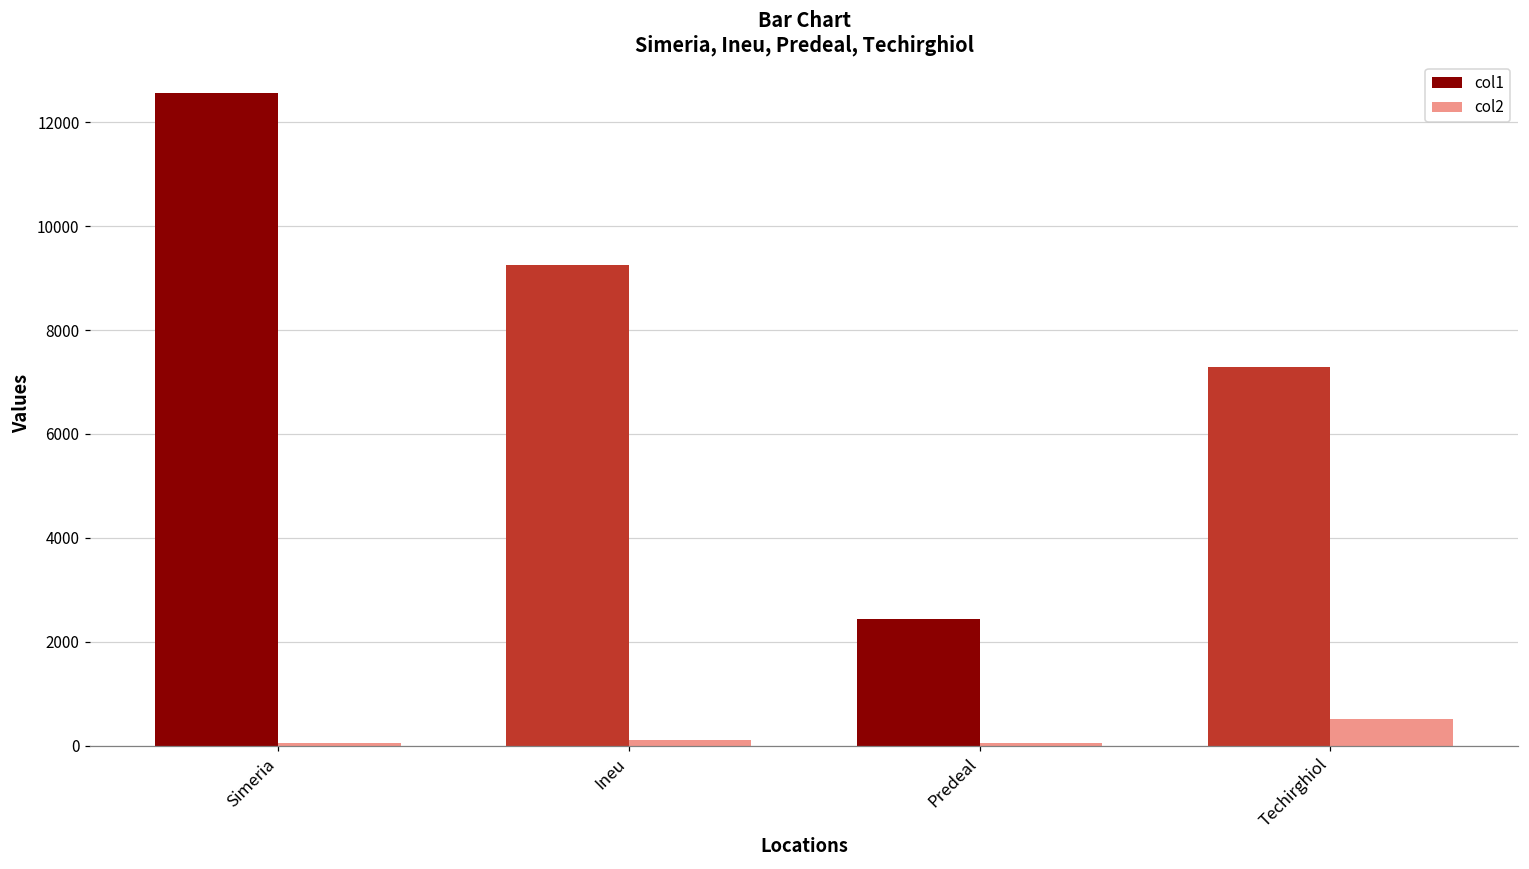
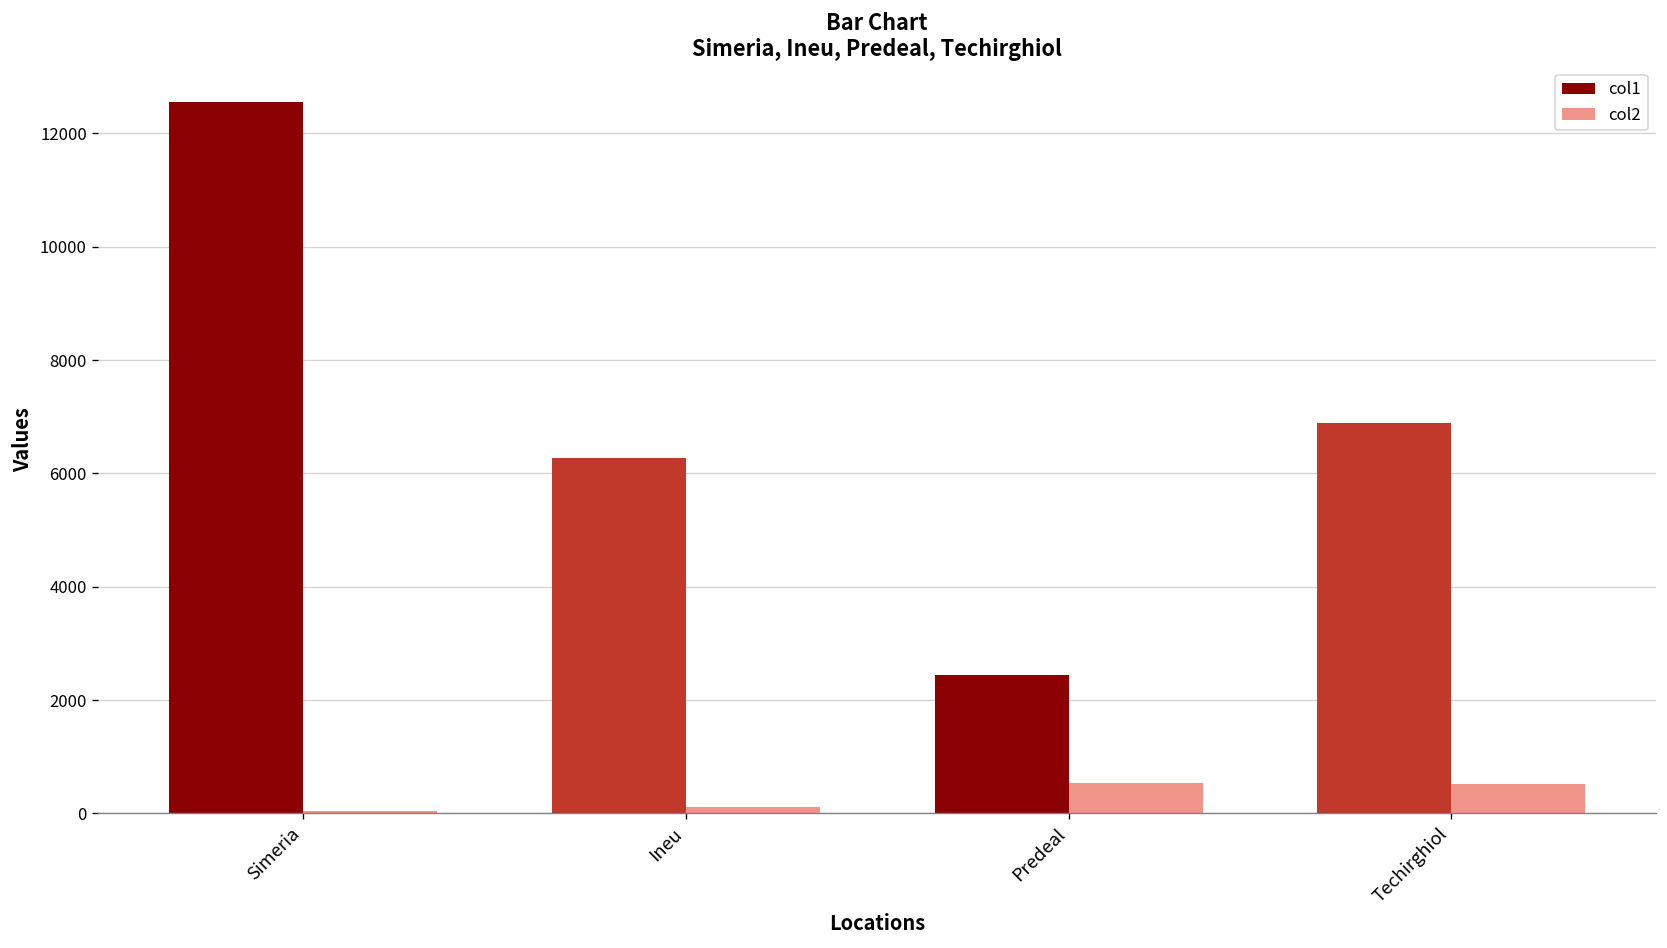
  {
    "col1": {
      "Simeria": 12600,
-     "Ineu": 9300,
+     "Ineu": 6300,
      "Predeal": 2400,
-     "Techirghiol": 7300
+     "Techirghiol": 6900
    },
    "col2": {
      "Ineu": 100,
-     "Predeal": 100,
+     "Predeal": 500,
      "Techirghiol": 500
    }
  }
